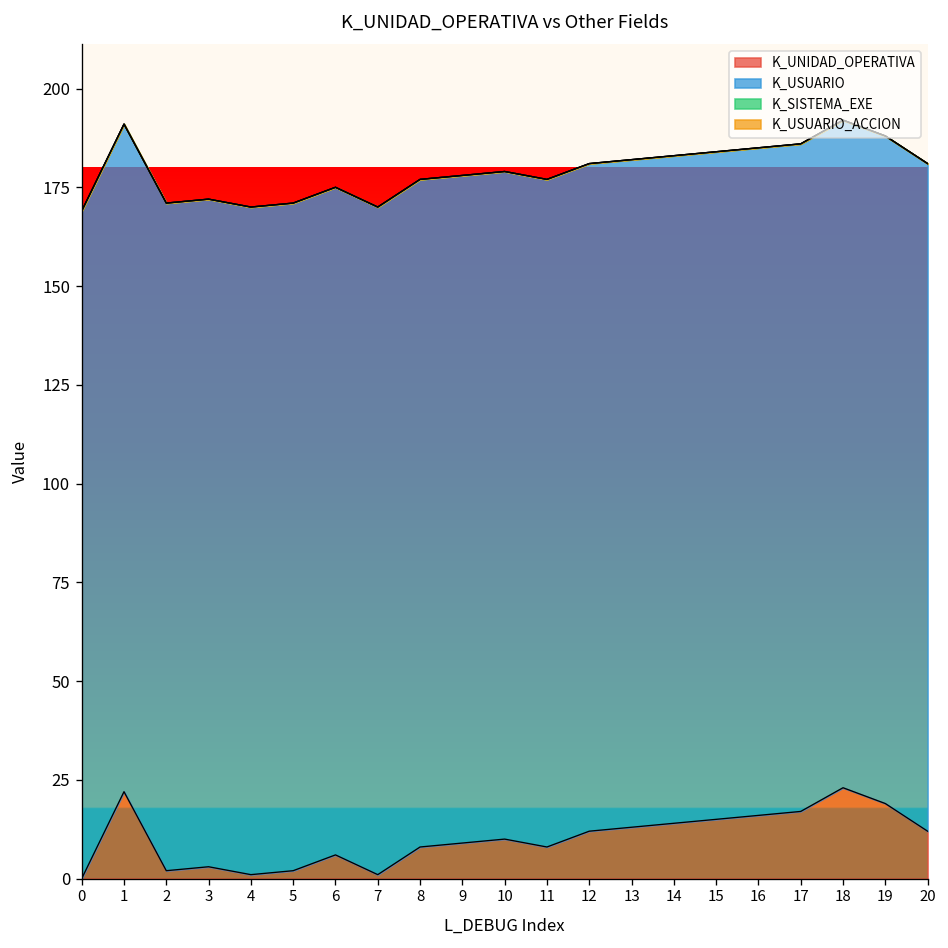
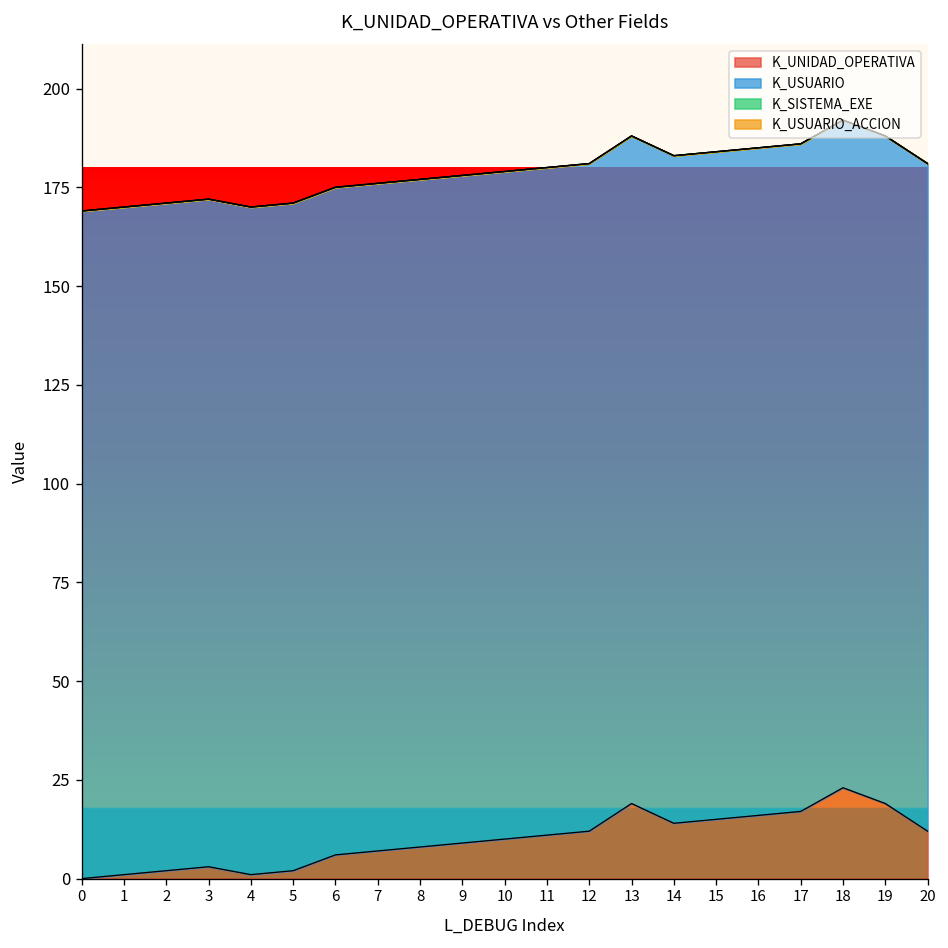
  {
    "K_UNIDAD_OPERATIVA": {
      "0": 0,
-     "1": 22,
+     "1": 1,
      "2": 2,
      "3": 3,
      "4": 1,
      "5": 2,
      "6": 6,
-     "7": 1,
+     "7": 7,
      "8": 8,
      "9": 9,
      "10": 10,
-     "11": 8,
+     "11": 11,
      "12": 12,
-     "13": 13,
+     "13": 19,
      "14": 14,
      "15": 15,
      "16": 16,
      "17": 17,
      "18": 23,
      "19": 19,
      "20": 12
    }
  }
